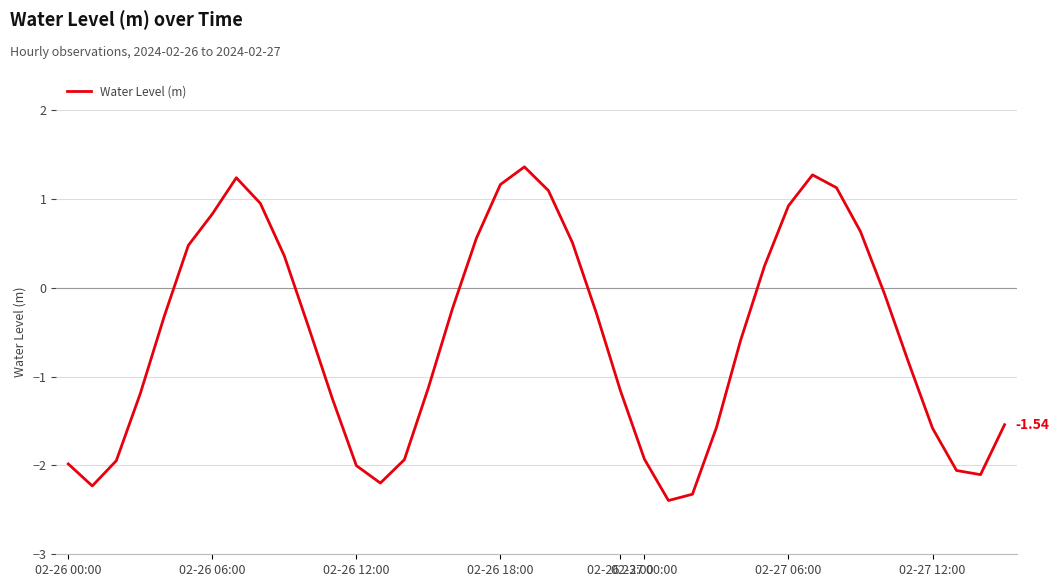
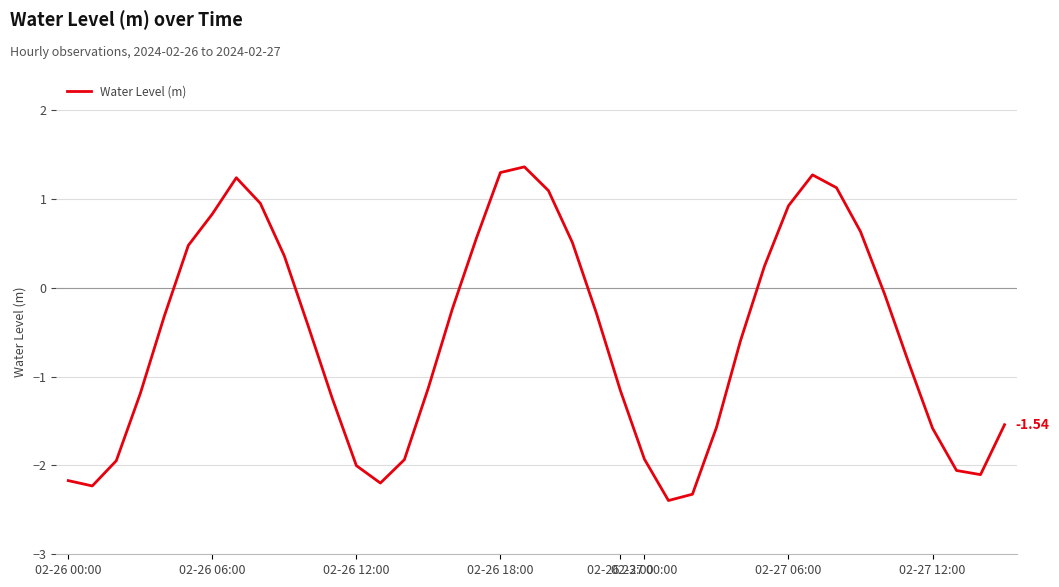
  {
-   "02-26 00:00": -2.0,
+   "02-26 00:00": -2.2,
    "02-26 06:00": 0.8,
    "02-26 12:00": -2.0,
-   "02-26 18:00": 1.2,
+   "02-26 18:00": 1.3,
    "02-27 06:00": 0.9,
    "02-27 12:00": -1.6
  }
